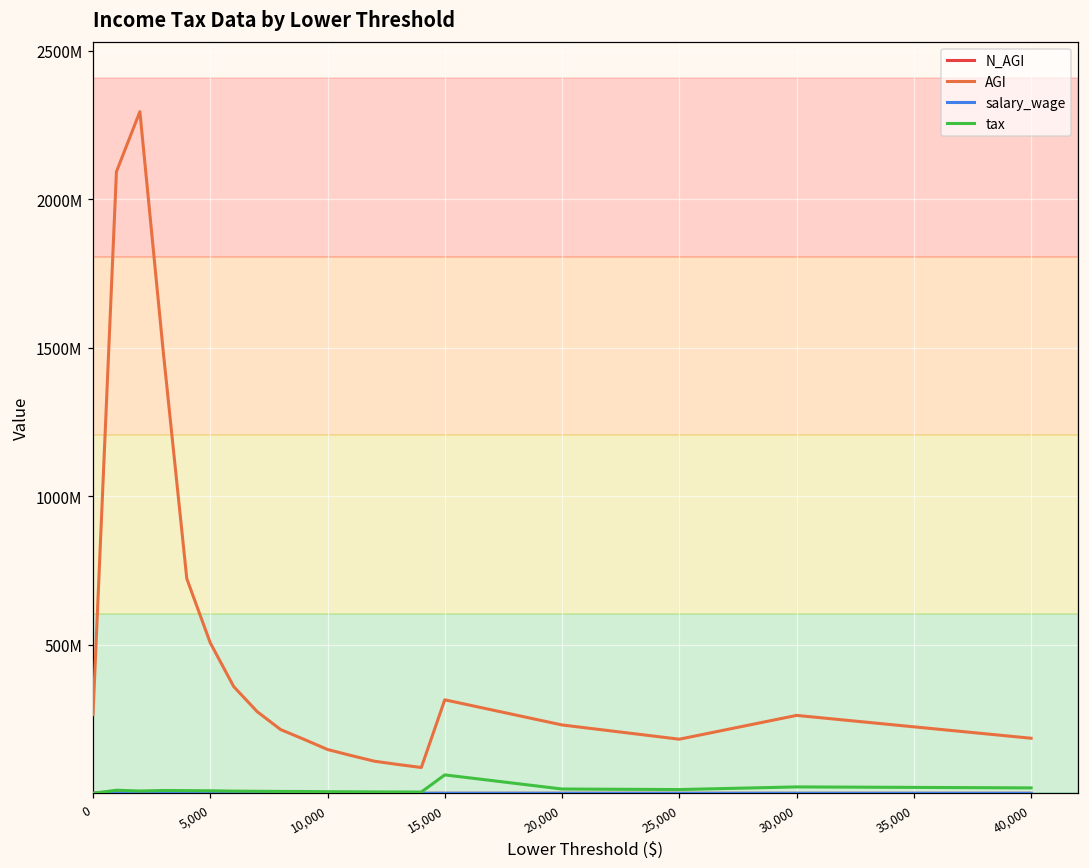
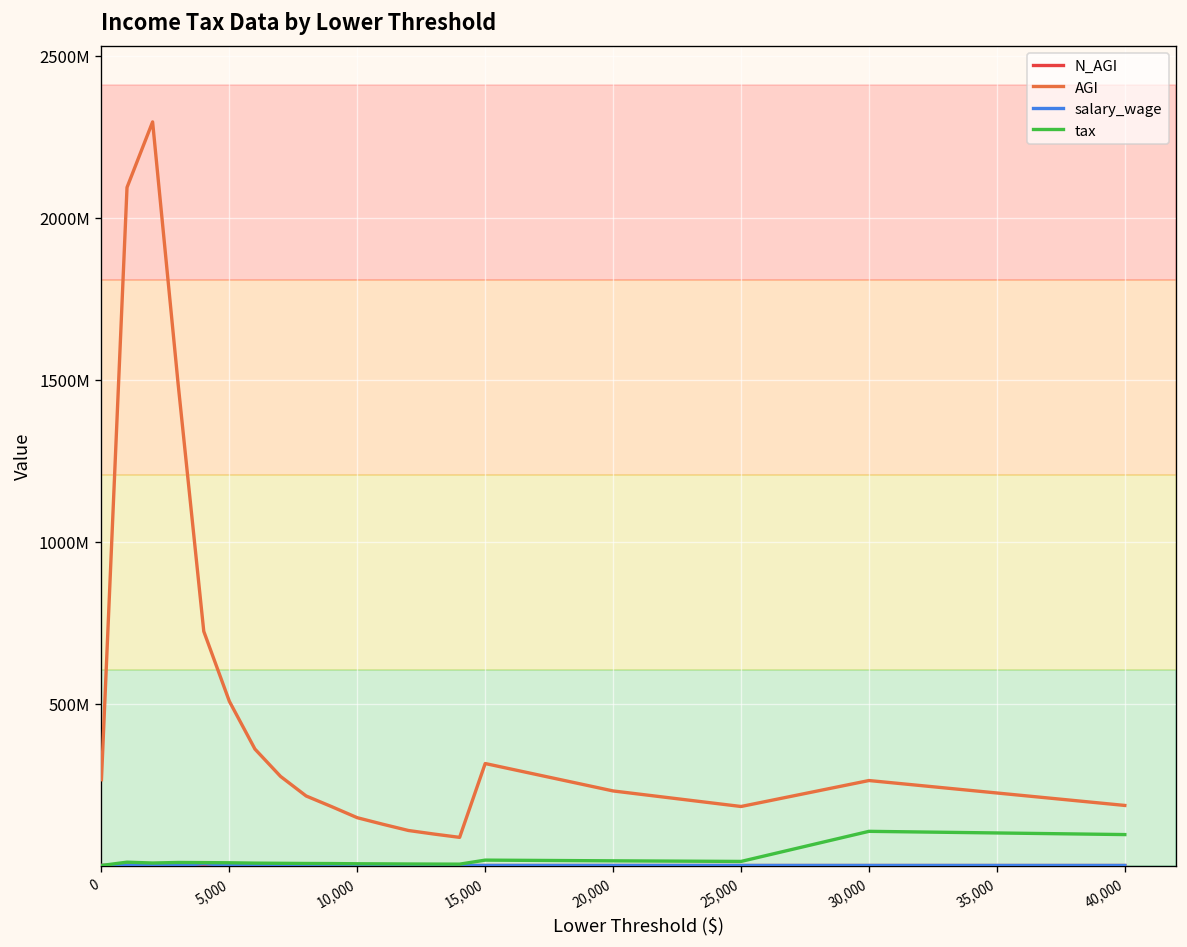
  {
    "tax": {
-     "15,000": 60000000,
+     "15,000": 20000000,
      "20,000": 10000000,
      "25,000": 10000000,
-     "30,000": 20000000,
-     "40,000": 20000000
+     "30,000": 110000000,
+     "40,000": 100000000
    }
  }
